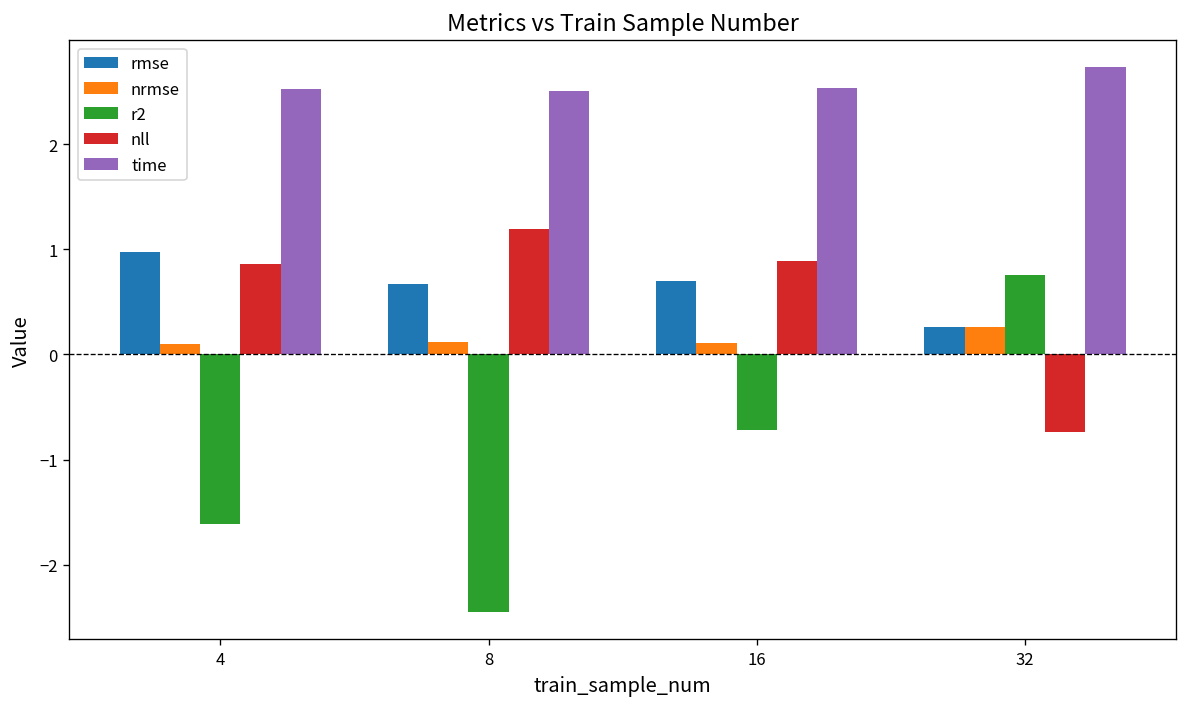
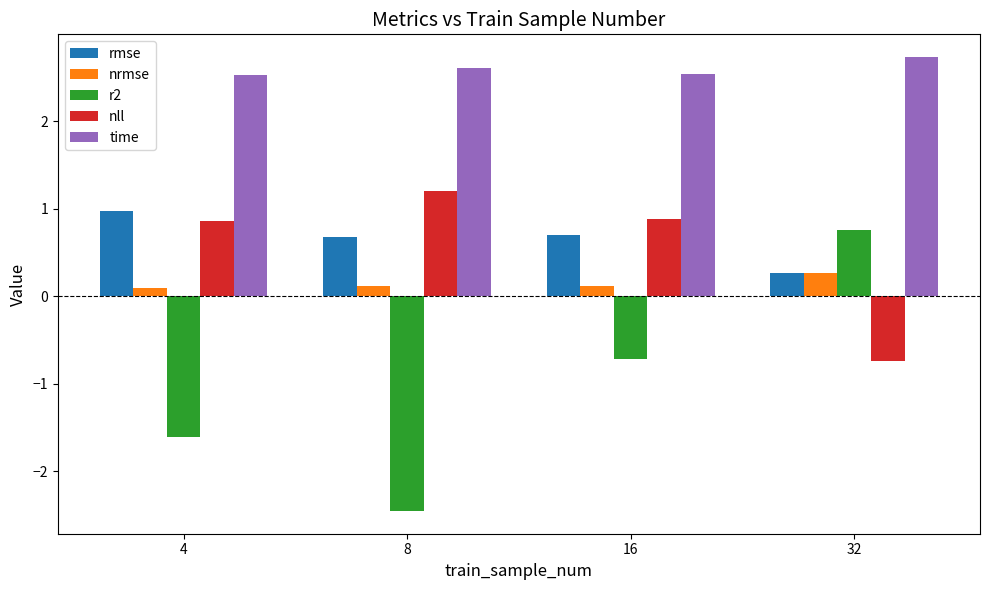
  {
    "rmse": {
      "4": 1.0,
      "8": 0.7,
      "16": 0.7,
      "32": 0.3
    },
    "nrmse": {
      "4": 0.1,
      "8": 0.1,
      "16": 0.1,
      "32": 0.3
    },
    "r2": {
      "4": -1.6,
      "8": -2.5,
      "16": -0.7,
      "32": 0.8
    },
    "nll": {
      "4": 0.9,
      "8": 1.2,
      "16": 0.9,
      "32": -0.7
    },
    "time": {
      "4": 2.5,
-     "8": 2.5,
+     "8": 2.6,
      "16": 2.5,
      "32": 2.7
    }
  }
